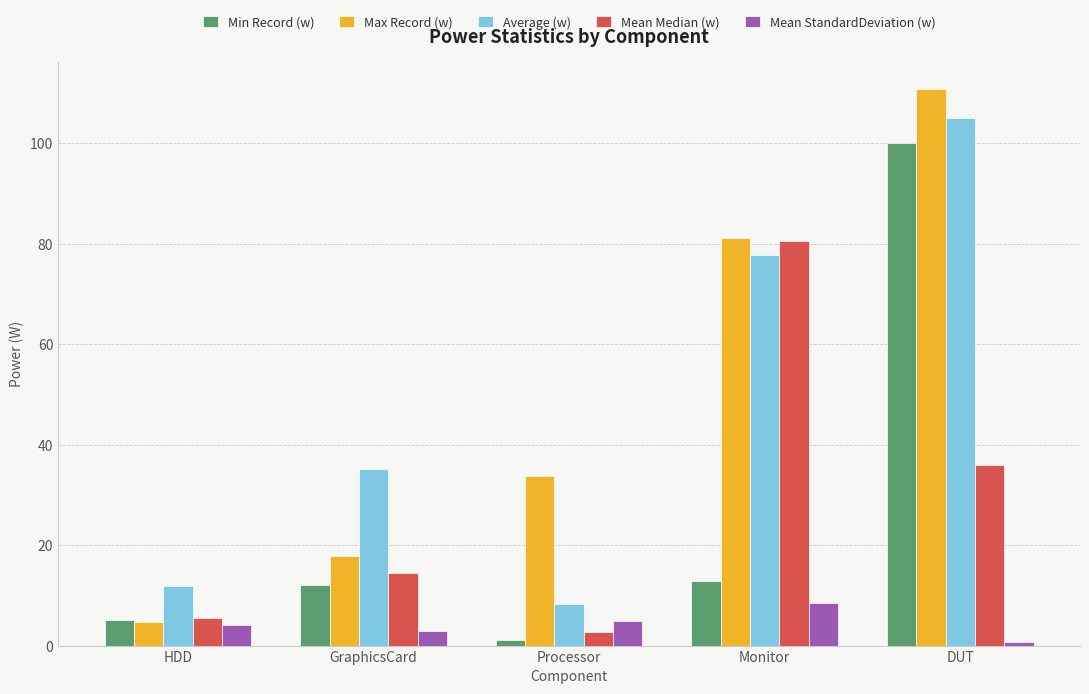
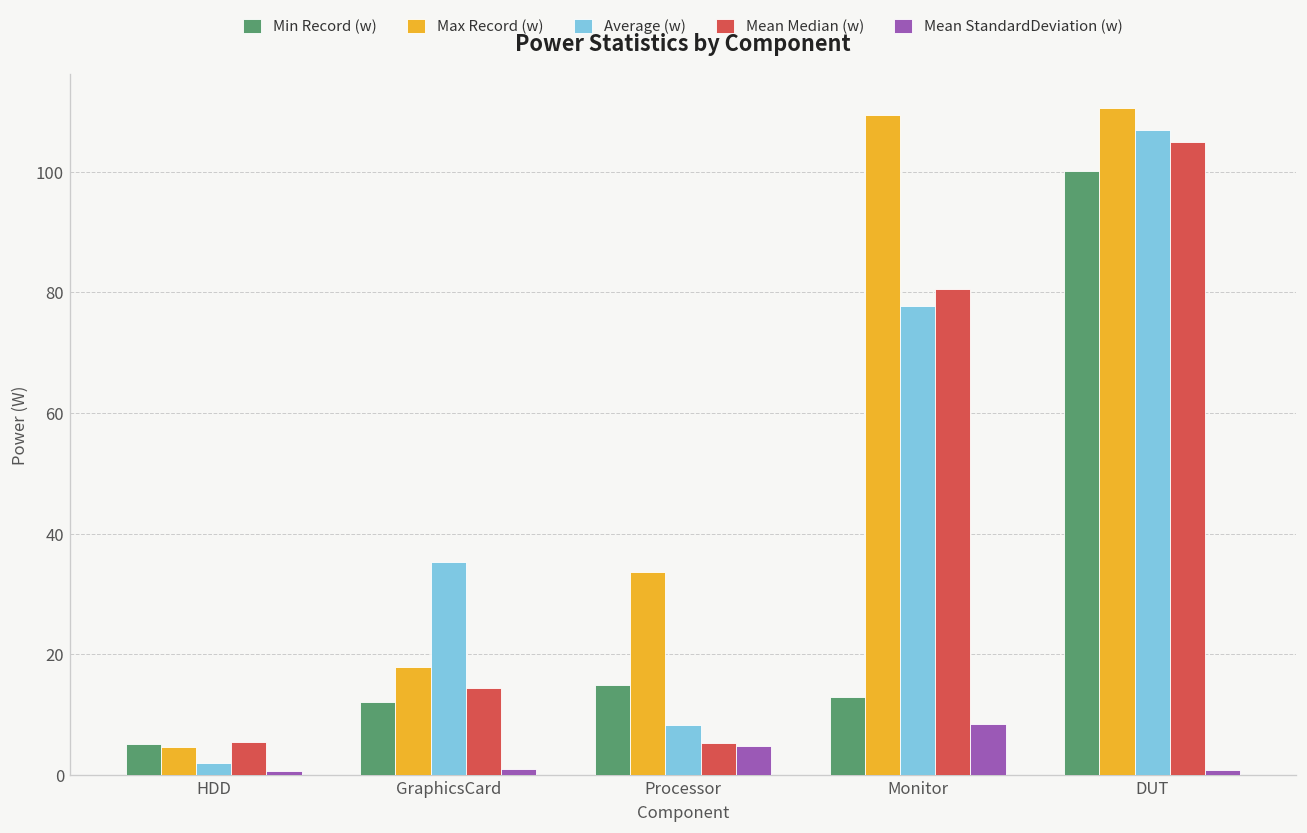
  {
    "Min Record (w)": {
      "HDD": 5,
      "GraphicsCard": 12,
-     "Processor": 1,
+     "Processor": 15,
      "Monitor": 13,
      "DUT": 100
    },
    "Max Record (w)": {
      "HDD": 5,
      "GraphicsCard": 18,
      "Processor": 34,
-     "Monitor": 81,
+     "Monitor": 109,
      "DUT": 111
    },
    "Average (w)": {
-     "HDD": 12,
+     "HDD": 2,
      "GraphicsCard": 35,
      "Processor": 8,
      "Monitor": 78,
-     "DUT": 105
+     "DUT": 107
    },
    "Mean Median (w)": {
      "HDD": 5,
      "GraphicsCard": 14,
-     "Processor": 3,
+     "Processor": 5,
      "Monitor": 81,
-     "DUT": 36
+     "DUT": 105
    },
    "Mean StandardDeviation (w)": {
-     "HDD": 4,
-     "GraphicsCard": 3,
+     "HDD": 1,
+     "GraphicsCard": 1,
      "Processor": 5,
      "Monitor": 8,
      "DUT": 1
    }
  }
